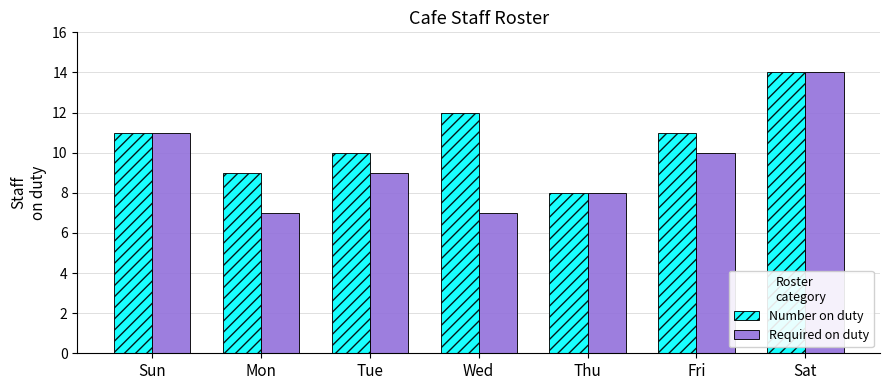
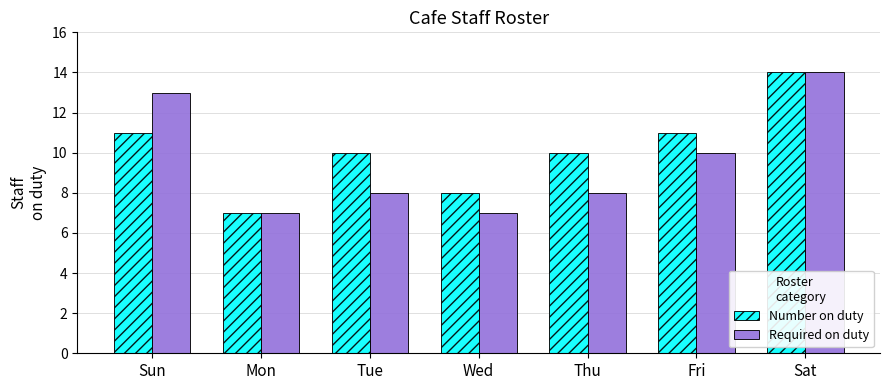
  {
    "Number on duty": {
      "Sun": 11,
-     "Mon": 9,
+     "Mon": 7,
      "Tue": 10,
-     "Wed": 12,
-     "Thu": 8,
+     "Wed": 8,
+     "Thu": 10,
      "Fri": 11,
      "Sat": 14
    },
    "Required on duty": {
-     "Sun": 11,
+     "Sun": 13,
      "Mon": 7,
-     "Tue": 9,
+     "Tue": 8,
      "Wed": 7,
      "Thu": 8,
      "Fri": 10,
      "Sat": 14
    }
  }
